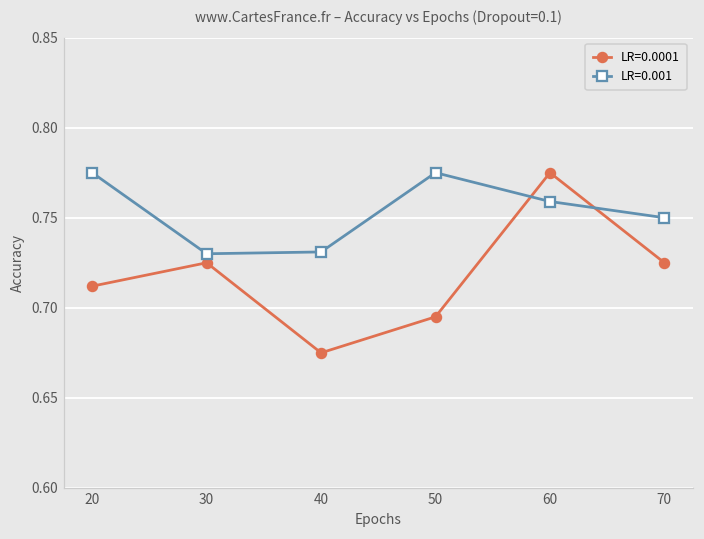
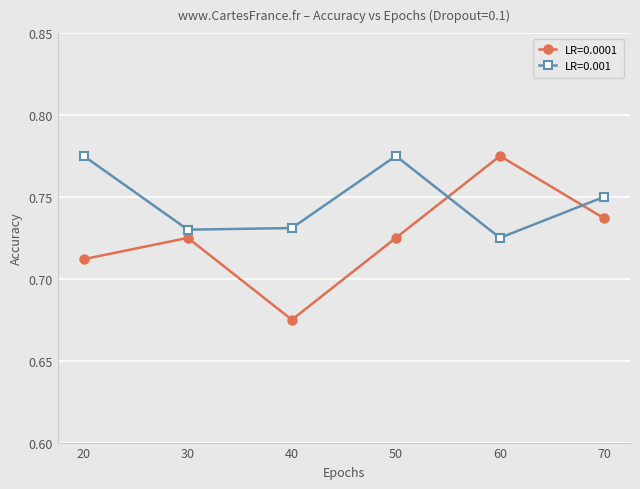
  {
    "LR=0.0001": {
      "20": 0.712,
      "30": 0.725,
      "40": 0.675,
-     "50": 0.695,
+     "50": 0.725,
      "60": 0.775,
-     "70": 0.725
+     "70": 0.737
    },
    "LR=0.001": {
      "20": 0.775,
      "30": 0.730,
      "40": 0.731,
      "50": 0.775,
-     "60": 0.759,
+     "60": 0.725,
      "70": 0.750
    }
  }
